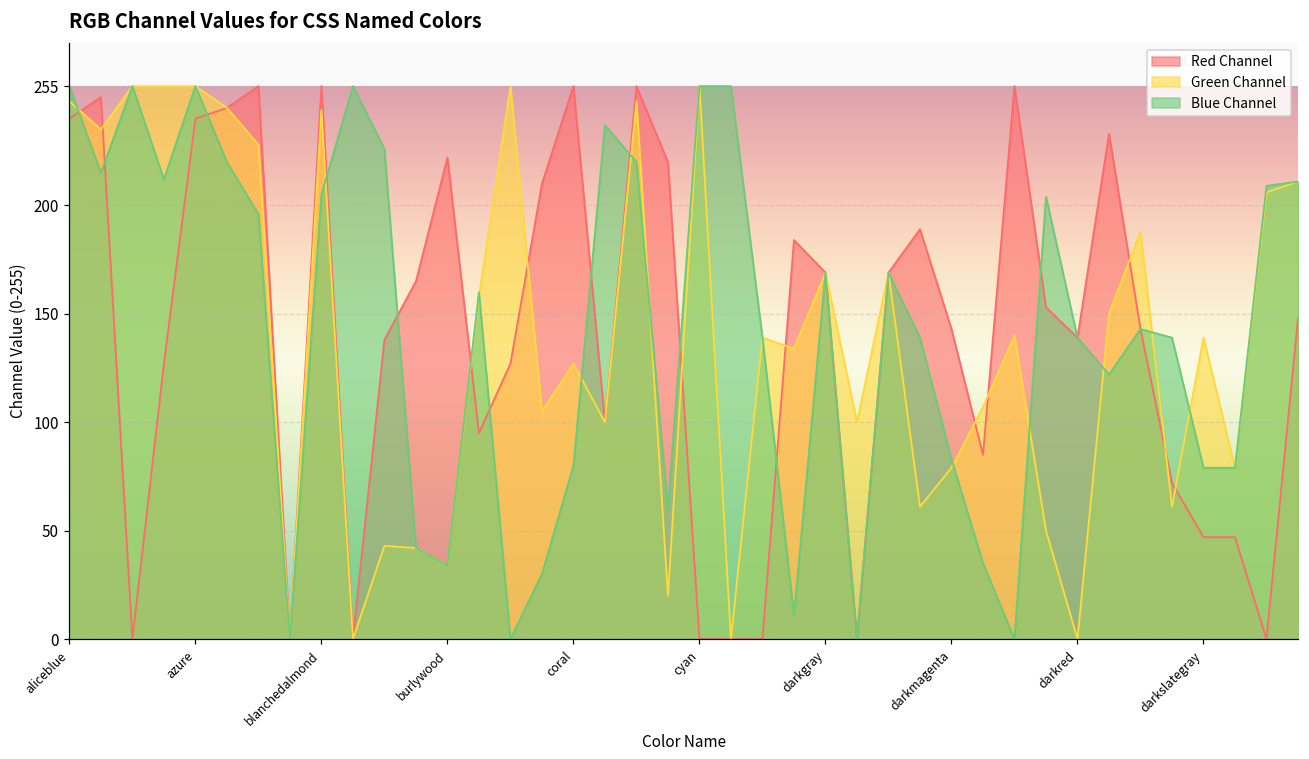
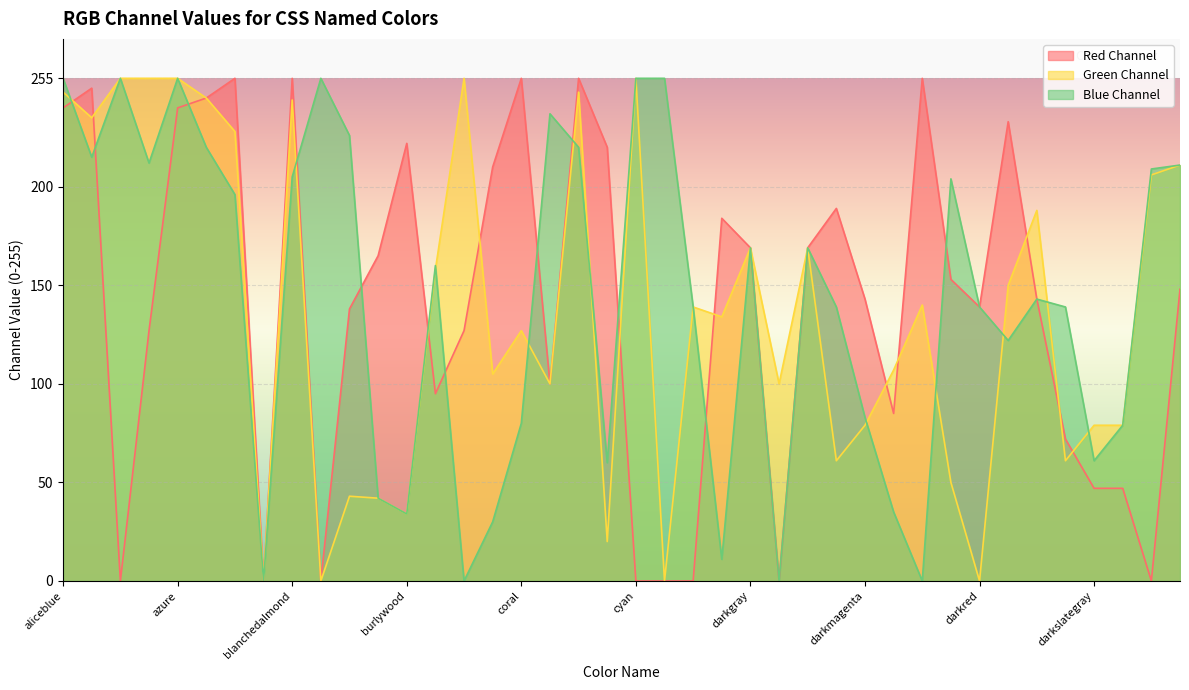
  {
    "Red Channel": {
      "aliceblue": 240,
      "azure": 240,
      "blanchedalmond": 255,
      "burlywood": 222,
      "coral": 255,
      "cyan": 0,
      "darkmagenta": 143,
      "darkslategray": 47
    },
    "Green Channel": {
      "aliceblue": 248,
      "blanchedalmond": 244,
      "coral": 127,
      "darkmagenta": 79,
      "darkred": 0,
-     "darkslategray": 139
+     "darkslategray": 79
    },
    "Blue Channel": {
      "aliceblue": 255,
      "blanchedalmond": 205,
      "coral": 80,
      "darkmagenta": 83,
-     "darkslategray": 79
+     "darkslategray": 61
    }
  }
